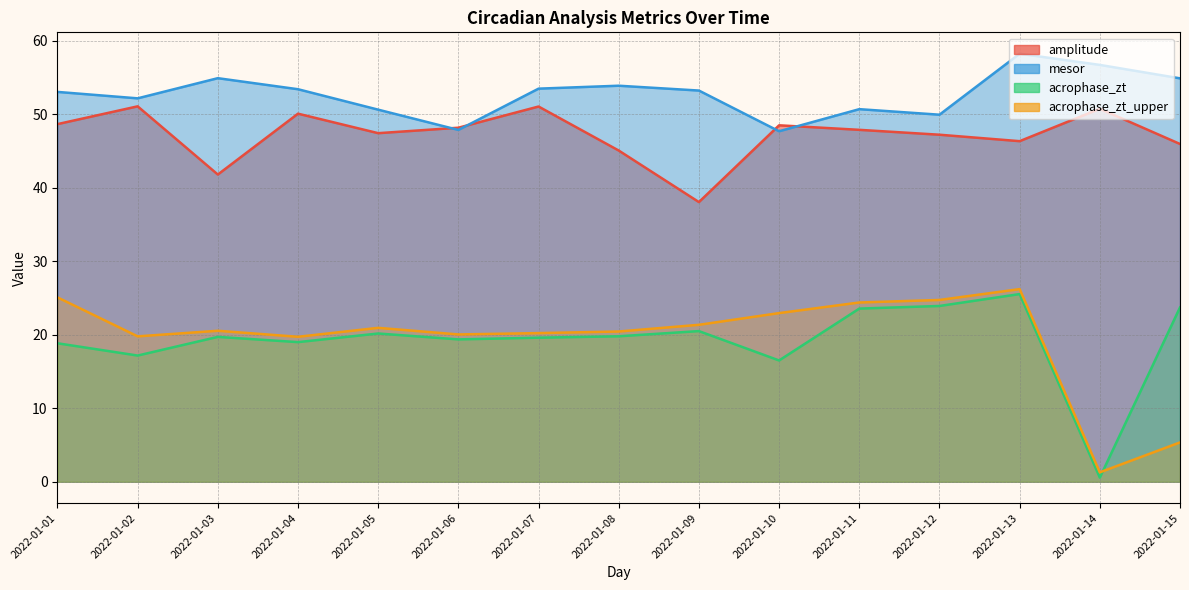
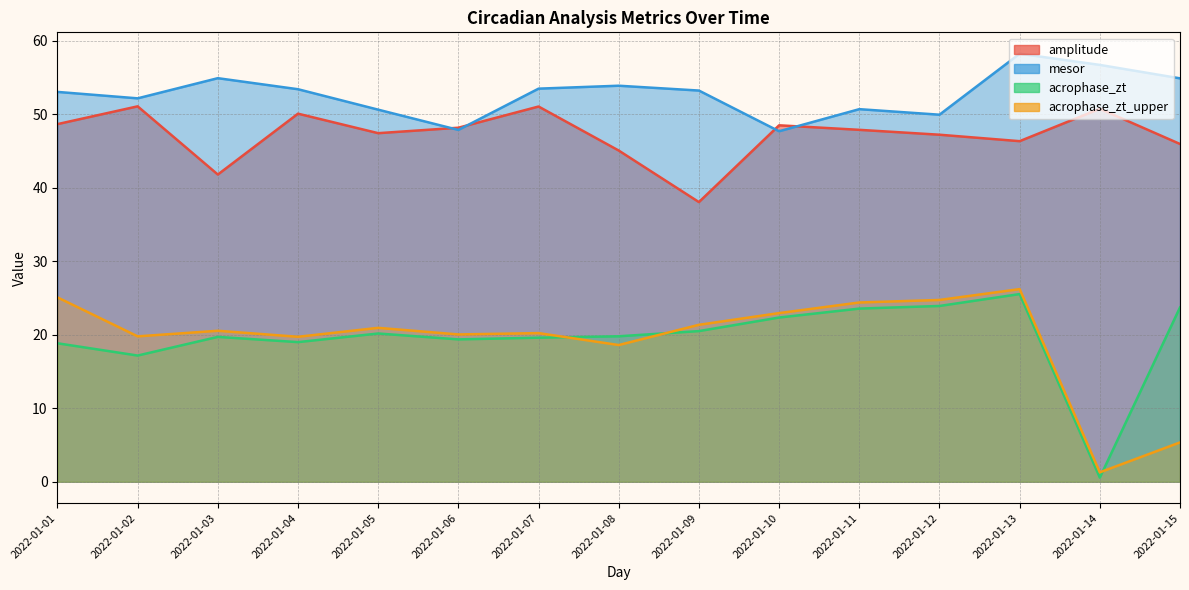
  {
    "amplitude": {
      "2022-01-01": 49,
      "2022-01-02": 51,
      "2022-01-03": 42,
      "2022-01-04": 50,
      "2022-01-05": 47,
      "2022-01-07": 51,
      "2022-01-08": 45,
      "2022-01-09": 38,
      "2022-01-10": 49,
      "2022-01-11": 48,
      "2022-01-12": 47,
      "2022-01-13": 46,
      "2022-01-15": 46
    },
    "mesor": {
      "2022-01-01": 53,
      "2022-01-02": 52,
      "2022-01-03": 55,
      "2022-01-04": 53,
      "2022-01-05": 51,
      "2022-01-07": 54,
      "2022-01-08": 54,
      "2022-01-09": 53,
      "2022-01-10": 48,
      "2022-01-11": 51,
      "2022-01-12": 50,
      "2022-01-15": 55
    },
    "acrophase_zt": {
      "2022-01-01": 19,
      "2022-01-02": 17,
      "2022-01-03": 20,
      "2022-01-04": 19,
      "2022-01-05": 20,
      "2022-01-06": 19,
      "2022-01-07": 20,
      "2022-01-08": 20,
      "2022-01-09": 21,
-     "2022-01-10": 17,
+     "2022-01-10": 22,
      "2022-01-11": 24,
      "2022-01-12": 24,
      "2022-01-13": 26,
      "2022-01-14": 1,
      "2022-01-15": 24
    },
    "acrophase_zt_upper": {
      "2022-01-01": 25,
      "2022-01-02": 20,
      "2022-01-03": 21,
      "2022-01-04": 20,
      "2022-01-05": 21,
      "2022-01-06": 20,
      "2022-01-07": 20,
-     "2022-01-08": 20,
+     "2022-01-08": 19,
      "2022-01-09": 21,
      "2022-01-10": 23,
      "2022-01-11": 24,
      "2022-01-12": 25,
      "2022-01-13": 26,
      "2022-01-14": 1,
      "2022-01-15": 5
    }
  }
